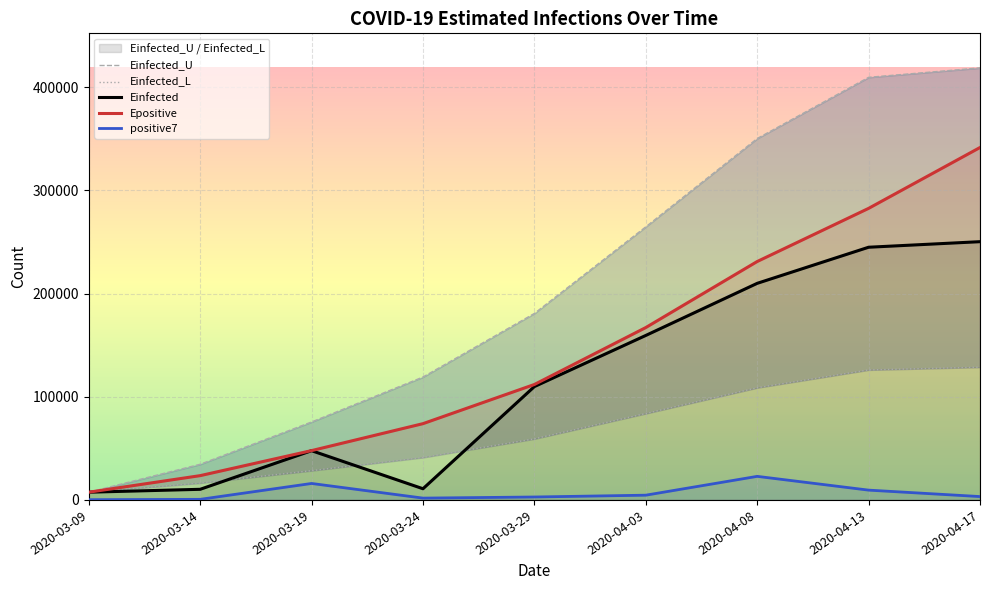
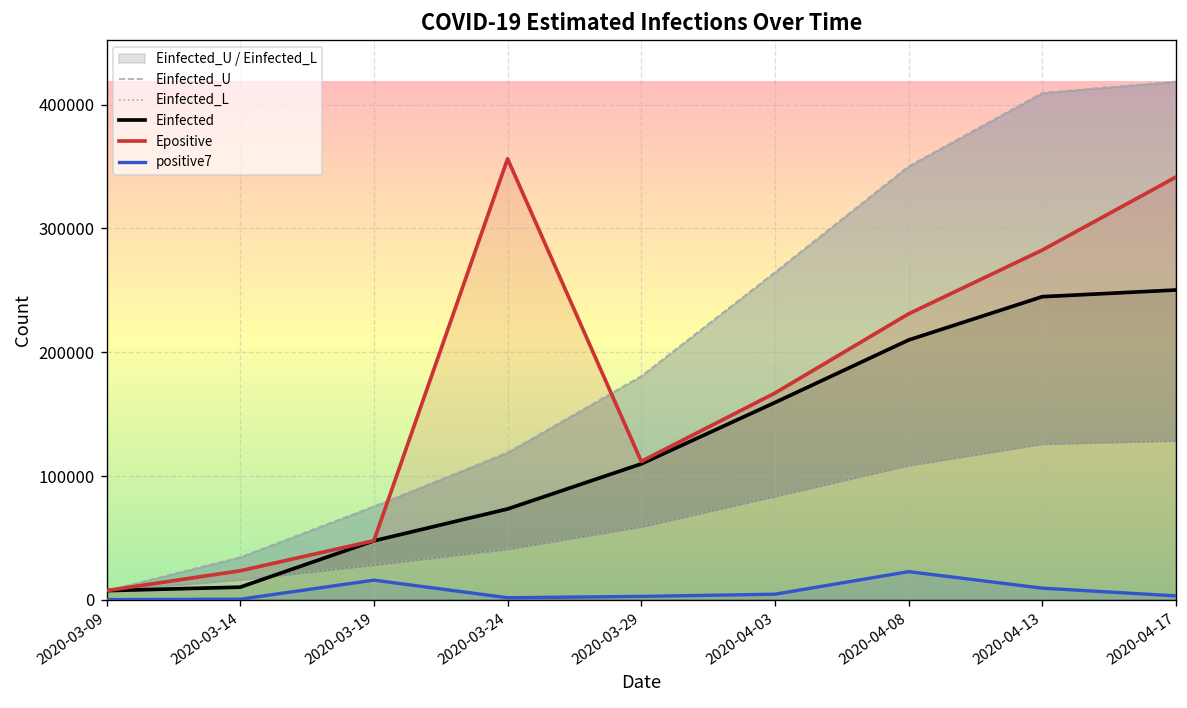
  {
    "Einfected": {
      "2020-03-14": 10000,
-     "2020-03-24": 11000,
+     "2020-03-24": 73000,
      "2020-04-03": 159000,
      "2020-04-08": 210000,
      "2020-04-13": 245000,
      "2020-04-17": 250000
    },
    "Epositive": {
      "2020-03-14": 24000,
-     "2020-03-24": 74000,
+     "2020-03-24": 356000,
      "2020-04-03": 167000,
      "2020-04-08": 231000,
      "2020-04-13": 283000,
      "2020-04-17": 341000
    },
    "positive7": {
      "2020-03-09": 0,
      "2020-03-14": 1000,
      "2020-03-19": 16000,
      "2020-03-24": 2000,
      "2020-03-29": 3000,
      "2020-04-03": 5000,
      "2020-04-08": 23000,
      "2020-04-13": 10000,
      "2020-04-17": 3000
    }
  }
